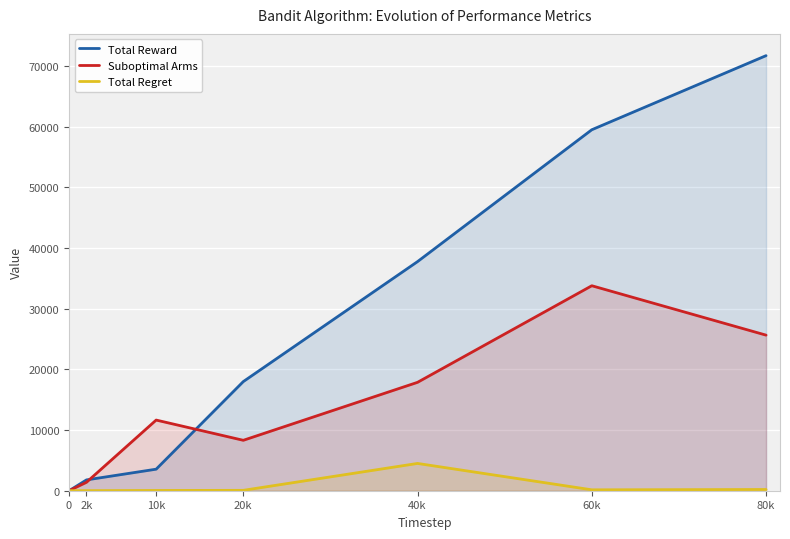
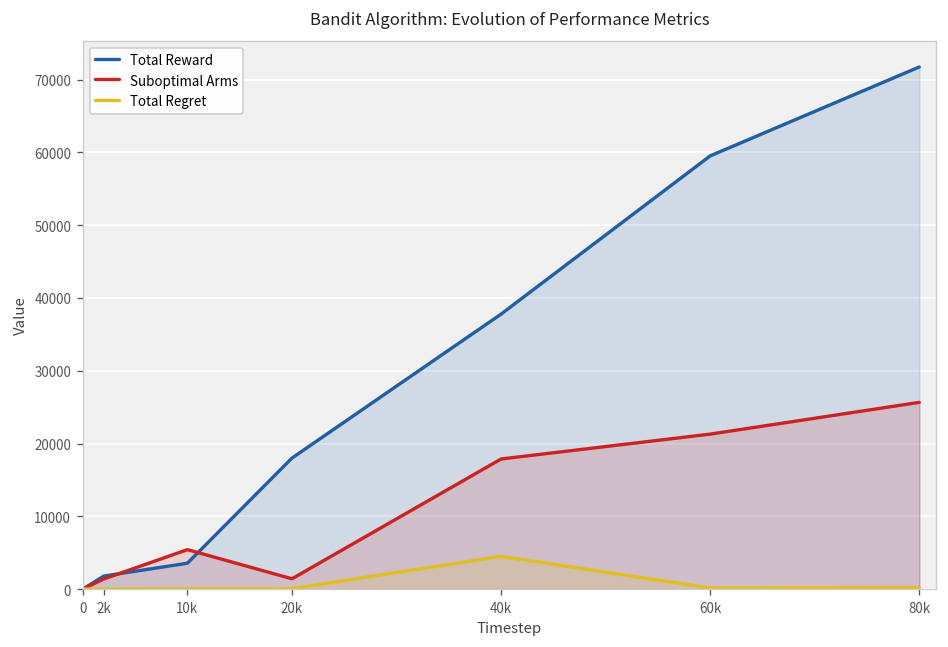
  {
    "Total Reward": {
      "10k": 4000,
      "20k": 18000,
      "40k": 38000,
      "60k": 60000,
      "80k": 72000
    },
    "Suboptimal Arms": {
-     "10k": 12000,
-     "20k": 8000,
+     "10k": 5000,
+     "20k": 1000,
      "40k": 18000,
-     "60k": 34000,
+     "60k": 21000,
      "80k": 26000
    },
    "Total Regret": {
      "2k": 0,
      "10k": 0,
      "20k": 0,
      "40k": 4000,
      "60k": 0,
      "80k": 0
    }
  }
